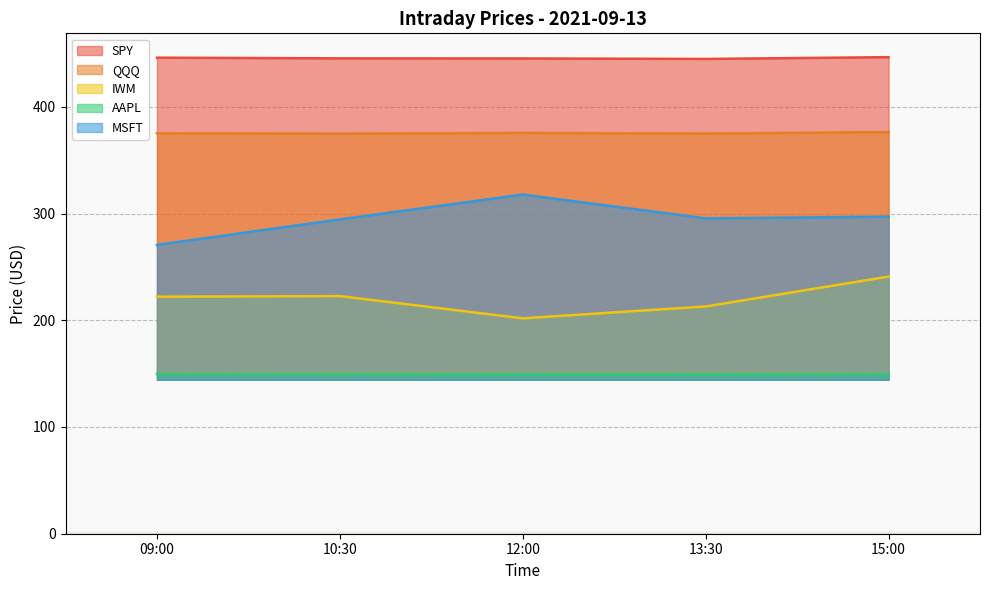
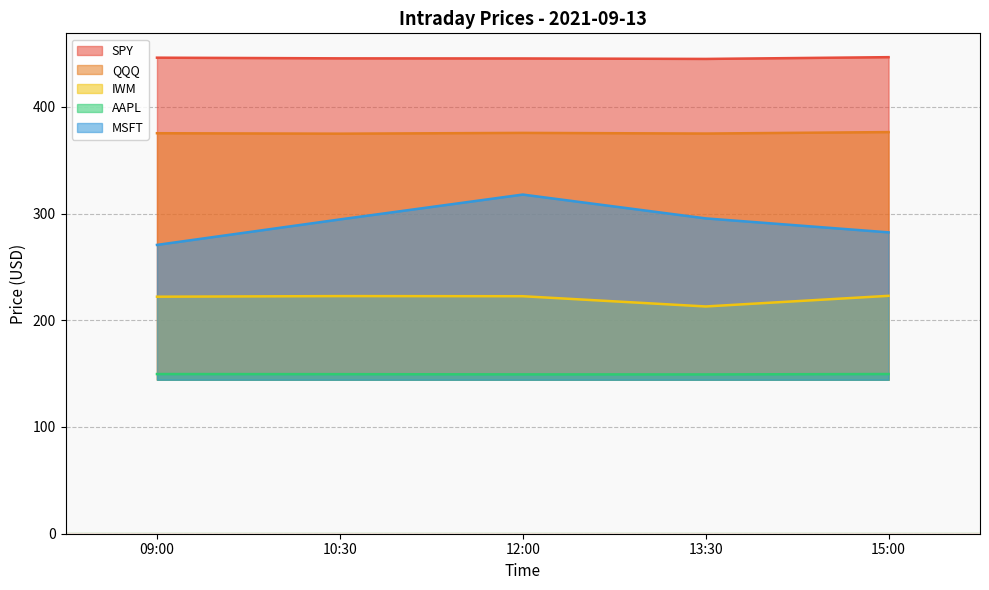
  {
    "IWM": {
      "09:00": 222,
      "10:30": 223,
-     "12:00": 202,
+     "12:00": 223,
      "13:30": 213,
-     "15:00": 241
+     "15:00": 223
    },
    "AAPL": {
      "09:00": 150,
      "10:30": 149,
      "12:00": 149,
      "13:30": 149,
      "15:00": 150
    },
    "MSFT": {
      "09:00": 271,
      "10:30": 294,
      "12:00": 318,
      "13:30": 295,
-     "15:00": 297
+     "15:00": 282
    }
  }
